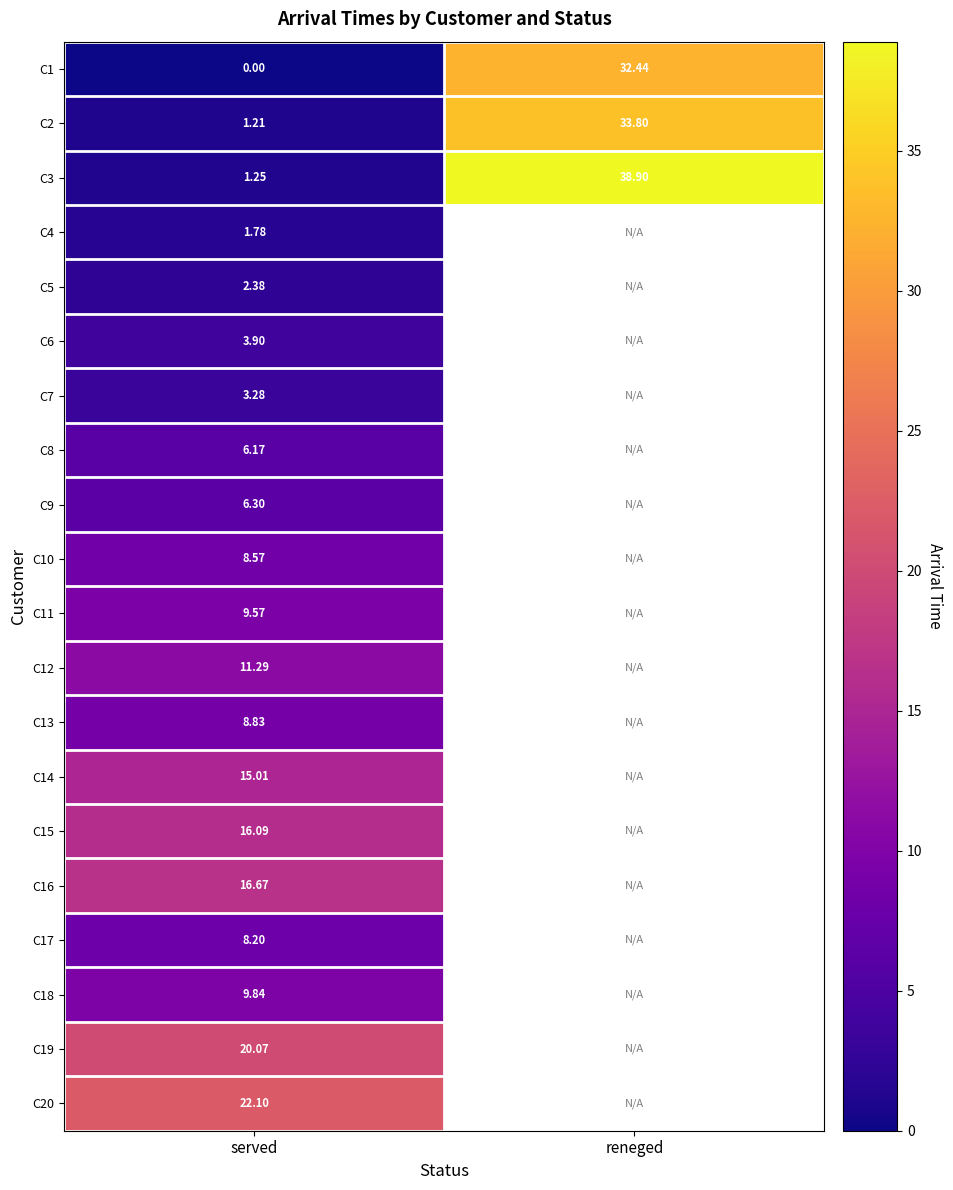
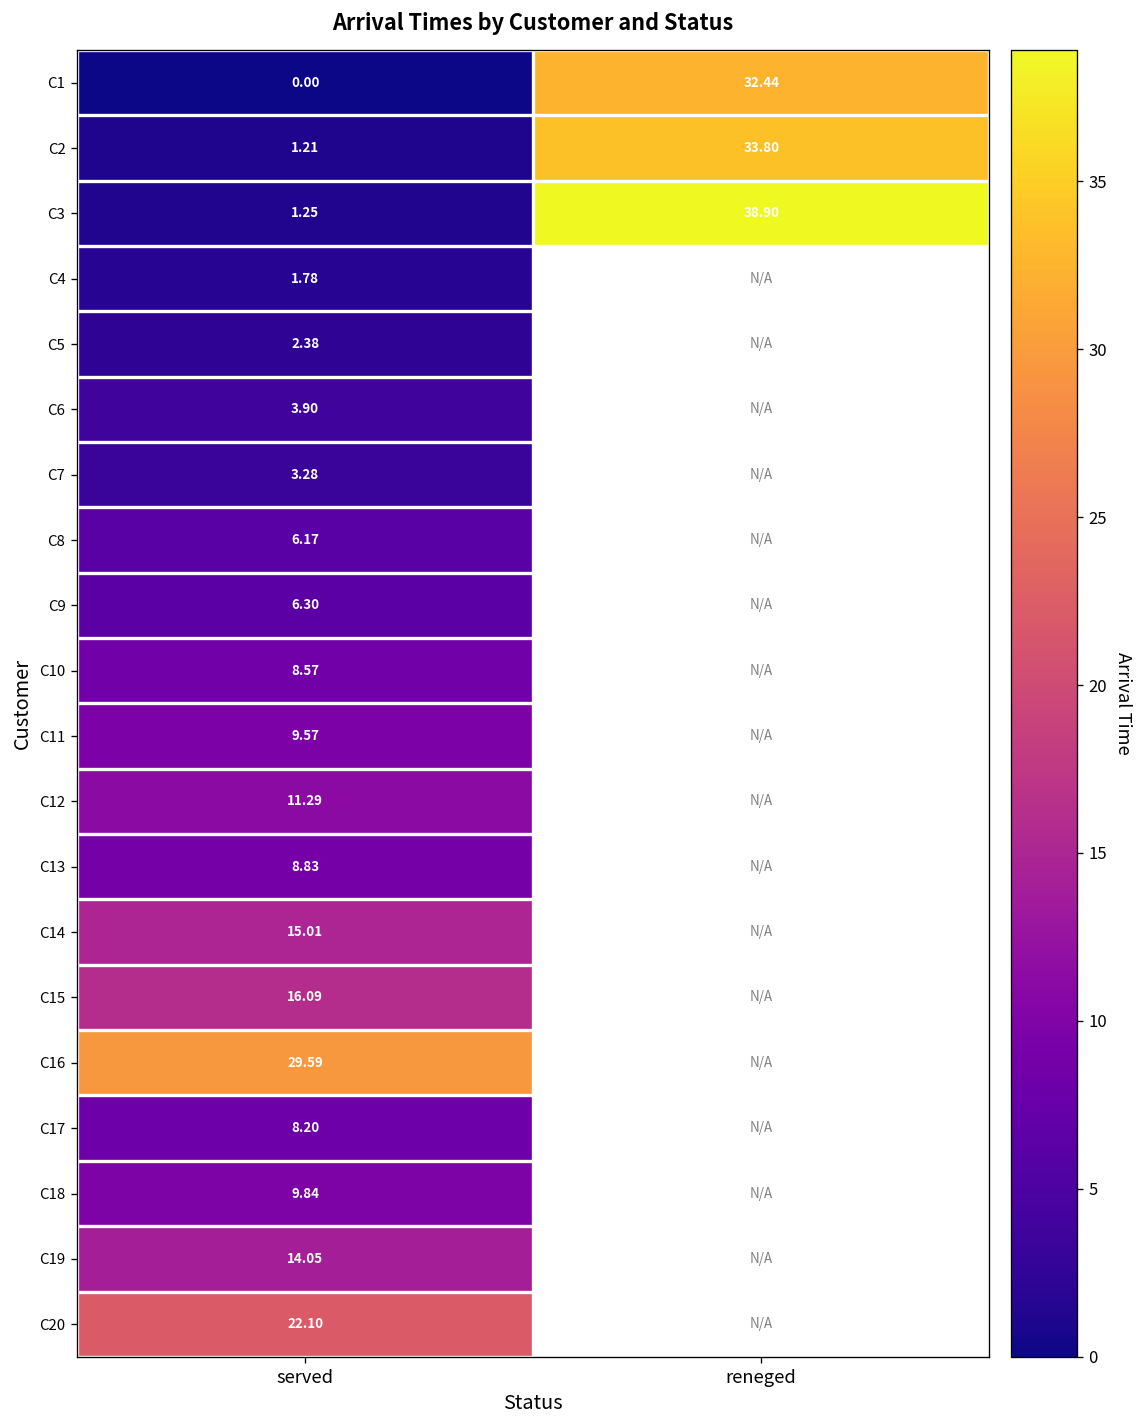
  {
    "C1": {
      "served": 0.00,
      "reneged": 32.44
    },
    "C2": {
      "served": 1.21,
      "reneged": 33.80
    },
    "C3": {
      "served": 1.25,
      "reneged": 38.90
    },
    "C4": {
      "served": 1.78
    },
    "C5": {
      "served": 2.38
    },
    "C6": {
      "served": 3.90
    },
    "C7": {
      "served": 3.28
    },
    "C8": {
      "served": 6.17
    },
    "C9": {
      "served": 6.30
    },
    "C10": {
      "served": 8.57
    },
    "C11": {
      "served": 9.57
    },
    "C12": {
      "served": 11.29
    },
    "C13": {
      "served": 8.83
    },
    "C14": {
      "served": 15.01
    },
    "C15": {
      "served": 16.09
    },
    "C16": {
-     "served": 16.67
+     "served": 29.59
    },
    "C17": {
      "served": 8.20
    },
    "C18": {
      "served": 9.84
    },
    "C19": {
-     "served": 20.07
+     "served": 14.05
    },
    "C20": {
      "served": 22.10
    }
  }
